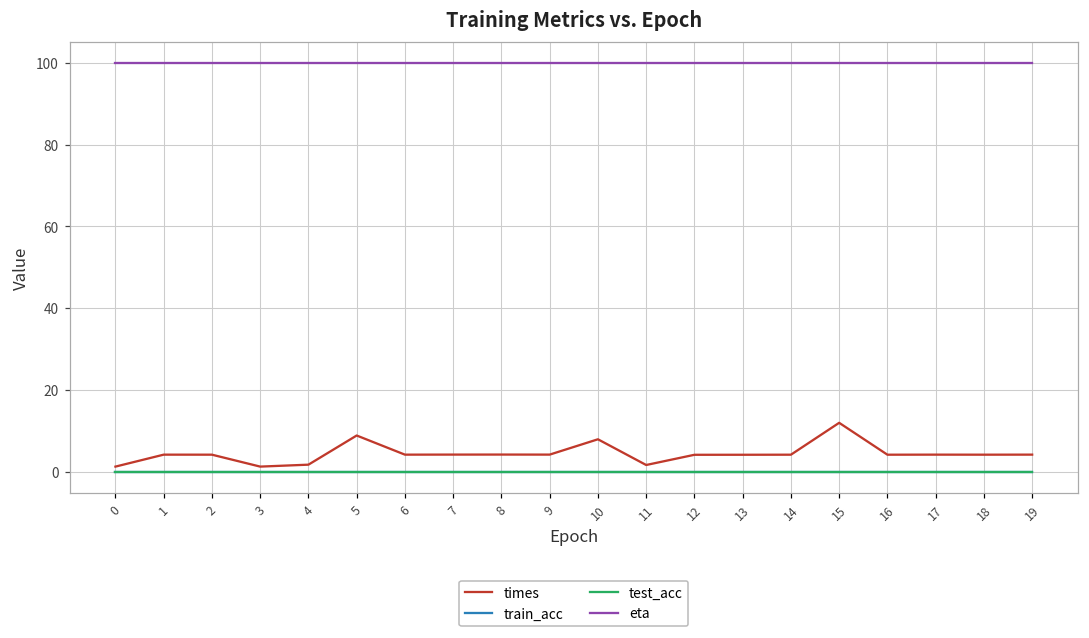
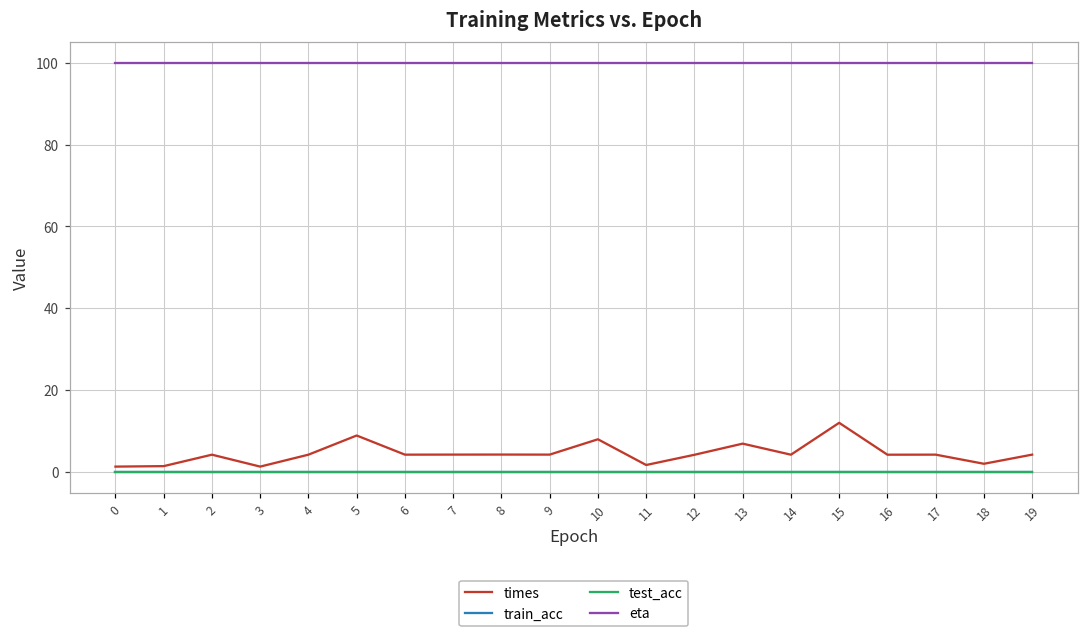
  {
    "times": {
      "0": 1,
-     "1": 4,
+     "1": 1,
      "2": 4,
      "3": 1,
-     "4": 2,
+     "4": 4,
      "5": 9,
      "6": 4,
      "7": 4,
      "8": 4,
      "9": 4,
      "10": 8,
      "11": 2,
      "12": 4,
-     "13": 4,
+     "13": 7,
      "14": 4,
      "15": 12,
      "16": 4,
      "17": 4,
-     "18": 4,
+     "18": 2,
      "19": 4
    },
    "test_acc": {
      "0": 0,
      "1": 0,
      "2": 0,
      "3": 0,
      "4": 0,
      "5": 0,
      "6": 0,
      "7": 0,
      "8": 0,
      "9": 0,
      "10": 0,
      "11": 0,
      "12": 0,
      "13": 0,
      "14": 0,
      "15": 0,
      "16": 0,
      "17": 0,
      "18": 0,
      "19": 0
    },
    "eta": {
      "0": 100,
      "1": 100,
      "2": 100,
      "3": 100,
      "4": 100,
      "5": 100,
      "6": 100,
      "7": 100,
      "8": 100,
      "9": 100,
      "10": 100,
      "11": 100,
      "12": 100,
      "13": 100,
      "14": 100,
      "15": 100,
      "16": 100,
      "17": 100,
      "18": 100,
      "19": 100
    }
  }
